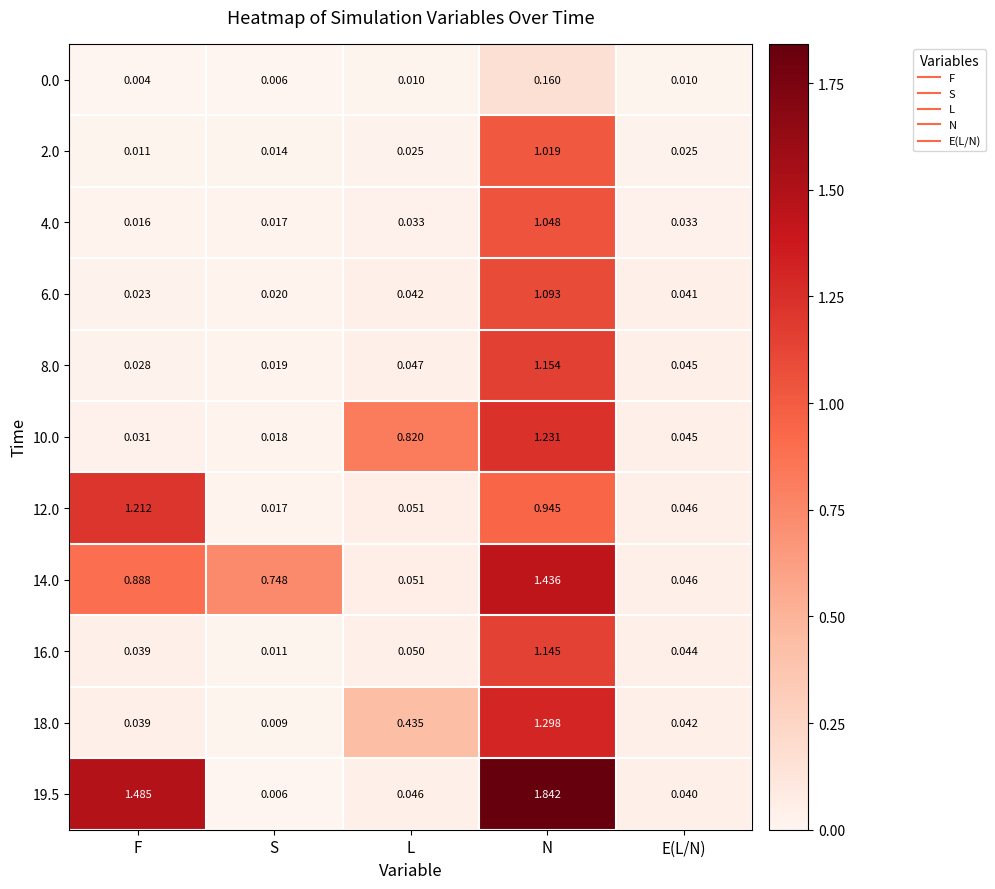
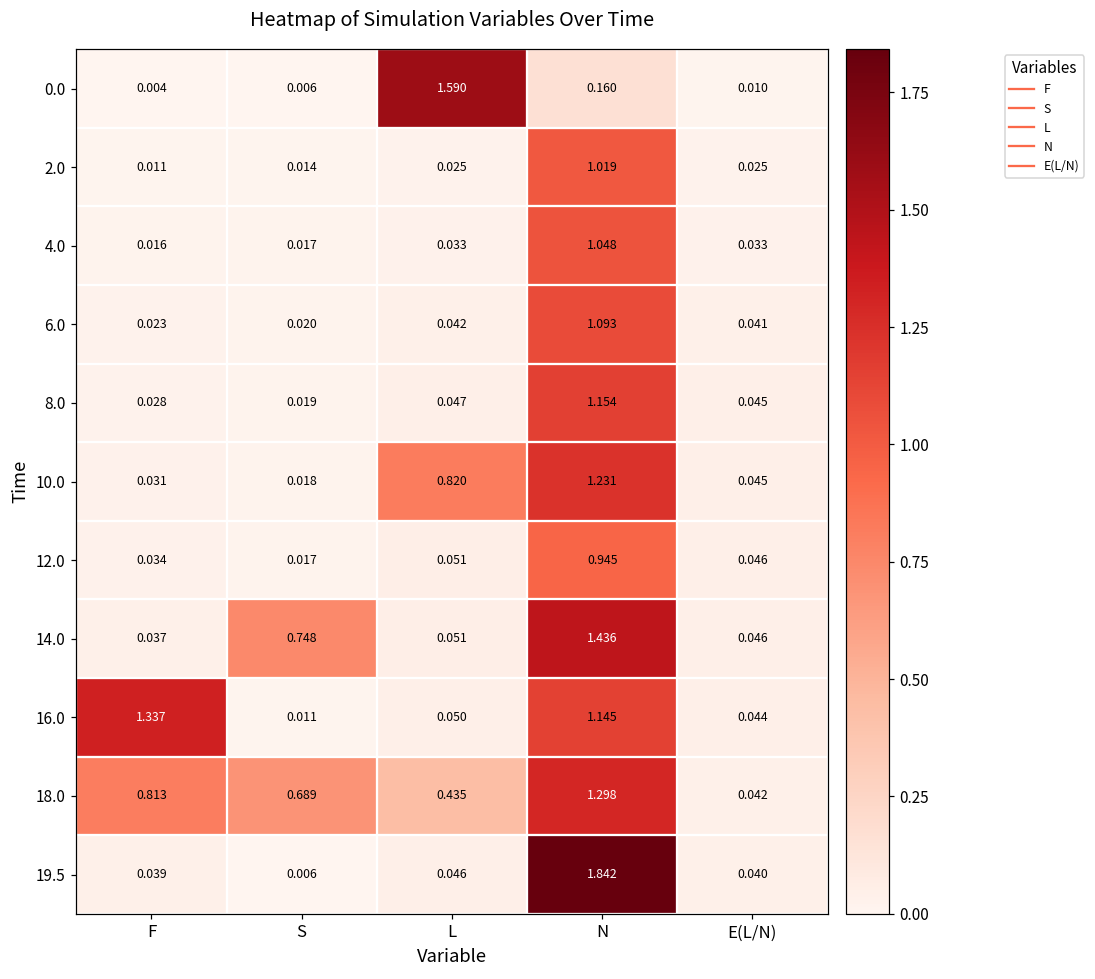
  {
    "0.0": {
      "F": 0.004,
      "S": 0.006,
-     "L": 0.010,
+     "L": 1.590,
      "N": 0.160,
      "E(L/N)": 0.010
    },
    "2.0": {
      "F": 0.011,
      "S": 0.014,
      "L": 0.025,
      "N": 1.019,
      "E(L/N)": 0.025
    },
    "4.0": {
      "F": 0.016,
      "S": 0.017,
      "L": 0.033,
      "N": 1.048,
      "E(L/N)": 0.033
    },
    "6.0": {
      "F": 0.023,
      "S": 0.020,
      "L": 0.042,
      "N": 1.093,
      "E(L/N)": 0.041
    },
    "8.0": {
      "F": 0.028,
      "S": 0.019,
      "L": 0.047,
      "N": 1.154,
      "E(L/N)": 0.045
    },
    "10.0": {
      "F": 0.031,
      "S": 0.018,
      "L": 0.820,
      "N": 1.231,
      "E(L/N)": 0.045
    },
    "12.0": {
-     "F": 1.212,
+     "F": 0.034,
      "S": 0.017,
      "L": 0.051,
      "N": 0.945,
      "E(L/N)": 0.046
    },
    "14.0": {
-     "F": 0.888,
+     "F": 0.037,
      "S": 0.748,
      "L": 0.051,
      "N": 1.436,
      "E(L/N)": 0.046
    },
    "16.0": {
-     "F": 0.039,
+     "F": 1.337,
      "S": 0.011,
      "L": 0.050,
      "N": 1.145,
      "E(L/N)": 0.044
    },
    "18.0": {
-     "F": 0.039,
-     "S": 0.009,
+     "F": 0.813,
+     "S": 0.689,
      "L": 0.435,
      "N": 1.298,
      "E(L/N)": 0.042
    },
    "19.5": {
-     "F": 1.485,
+     "F": 0.039,
      "S": 0.006,
      "L": 0.046,
      "N": 1.842,
      "E(L/N)": 0.040
    }
  }
